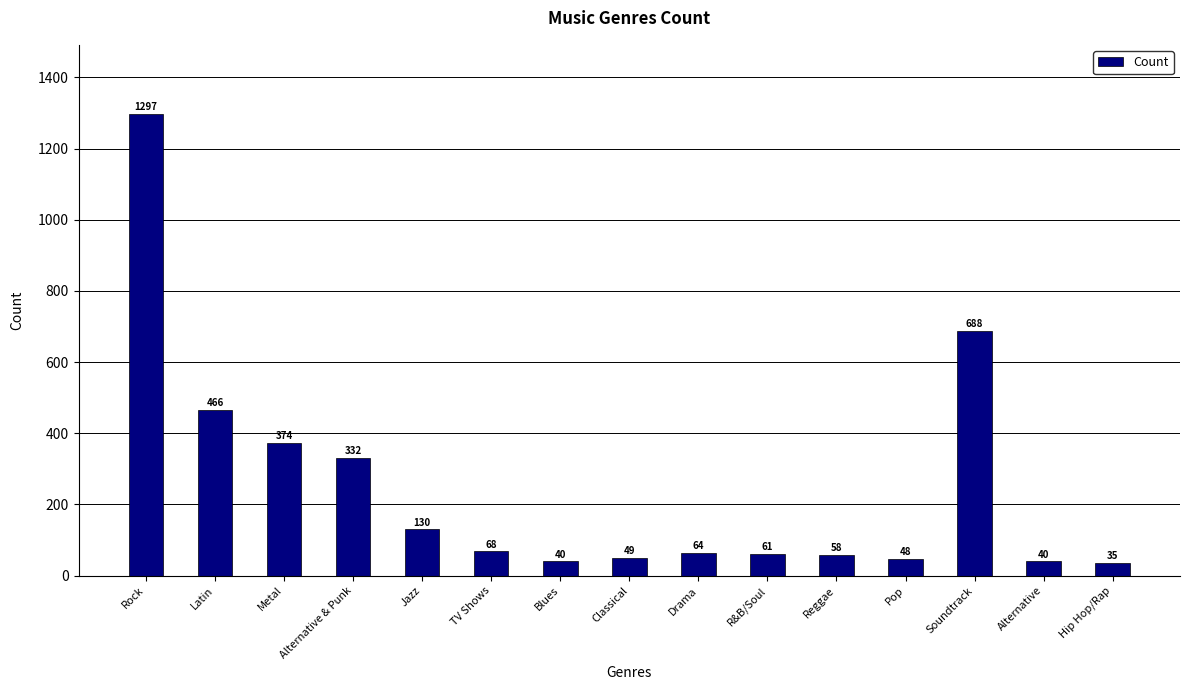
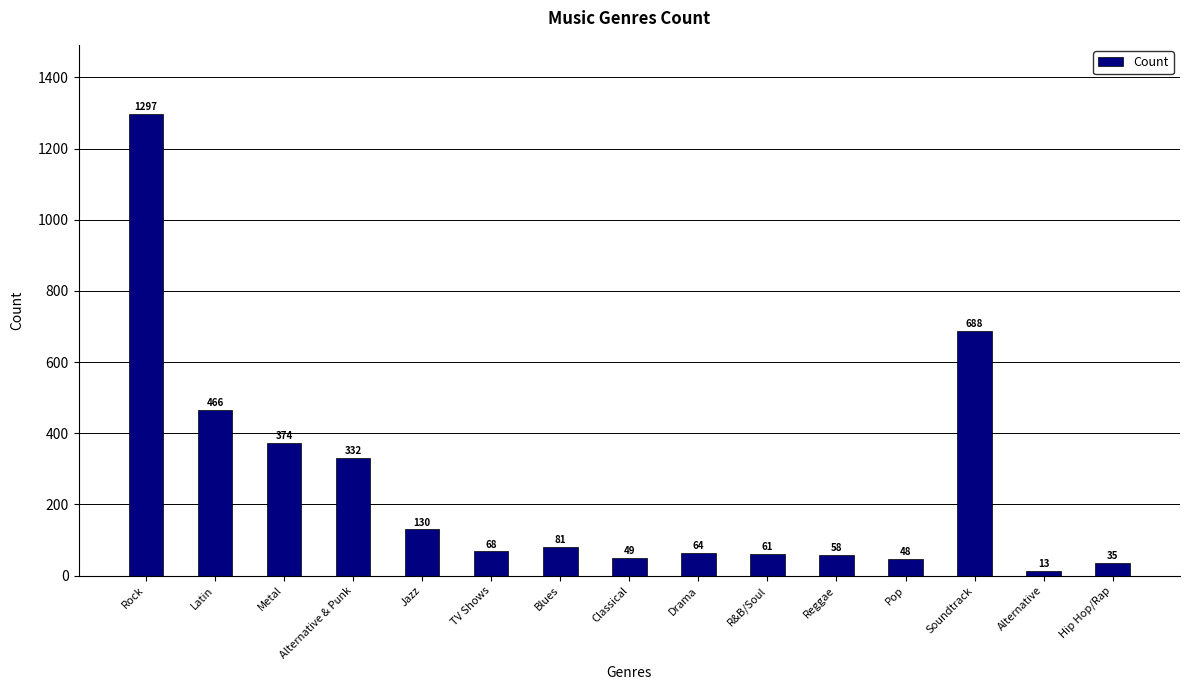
  {
    "Rock": 1297,
    "Latin": 466,
    "Metal": 374,
    "Alternative & Punk": 332,
    "Jazz": 130,
    "TV Shows": 68,
-   "Blues": 40,
+   "Blues": 81,
    "Classical": 49,
    "Drama": 64,
    "R&B/Soul": 61,
    "Reggae": 58,
    "Pop": 48,
    "Soundtrack": 688,
-   "Alternative": 40,
+   "Alternative": 13,
    "Hip Hop/Rap": 35
  }
